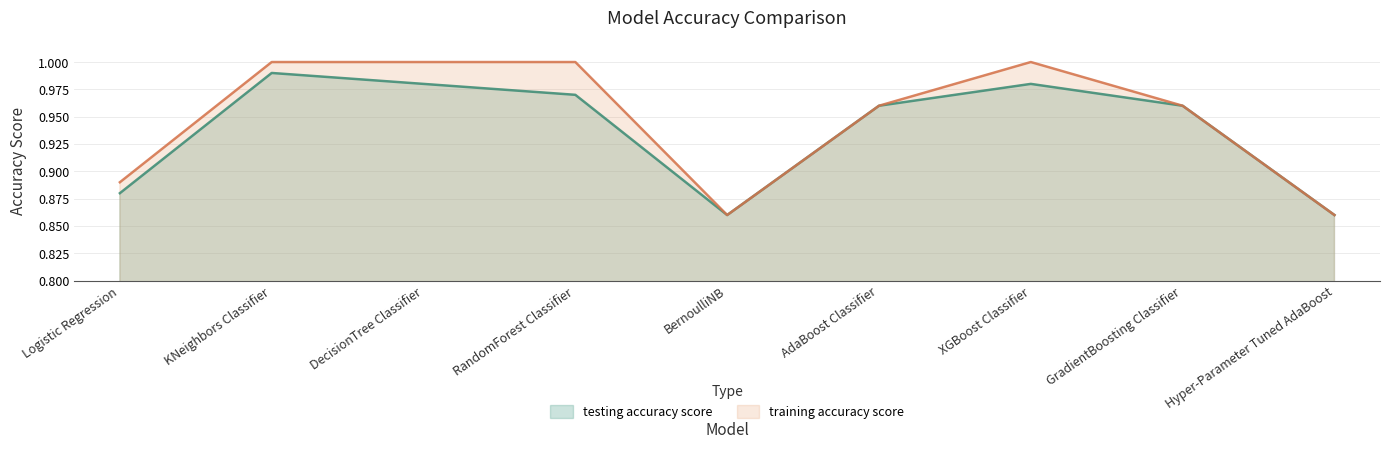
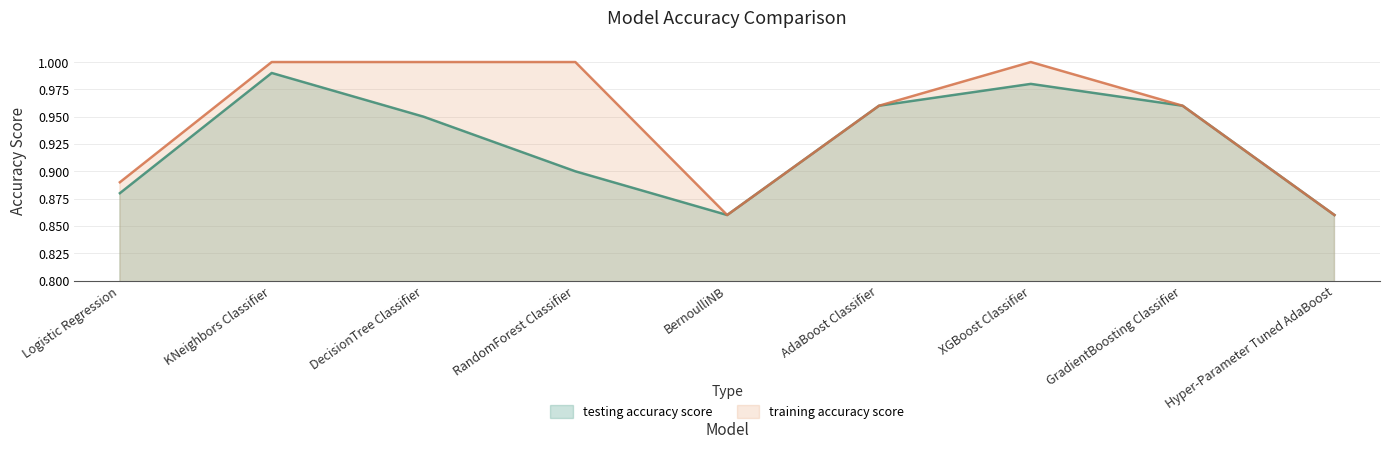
  {
    "testing accuracy score": {
      "Logistic Regression": 0.88,
      "KNeighbors Classifier": 0.99,
-     "DecisionTree Classifier": 0.98,
-     "RandomForest Classifier": 0.97,
+     "DecisionTree Classifier": 0.95,
+     "RandomForest Classifier": 0.90,
      "XGBoost Classifier": 0.98
    },
    "training accuracy score": {
      "Logistic Regression": 0.89,
      "KNeighbors Classifier": 1.00,
      "DecisionTree Classifier": 1.00,
      "RandomForest Classifier": 1.00,
      "XGBoost Classifier": 1.00
    }
  }
